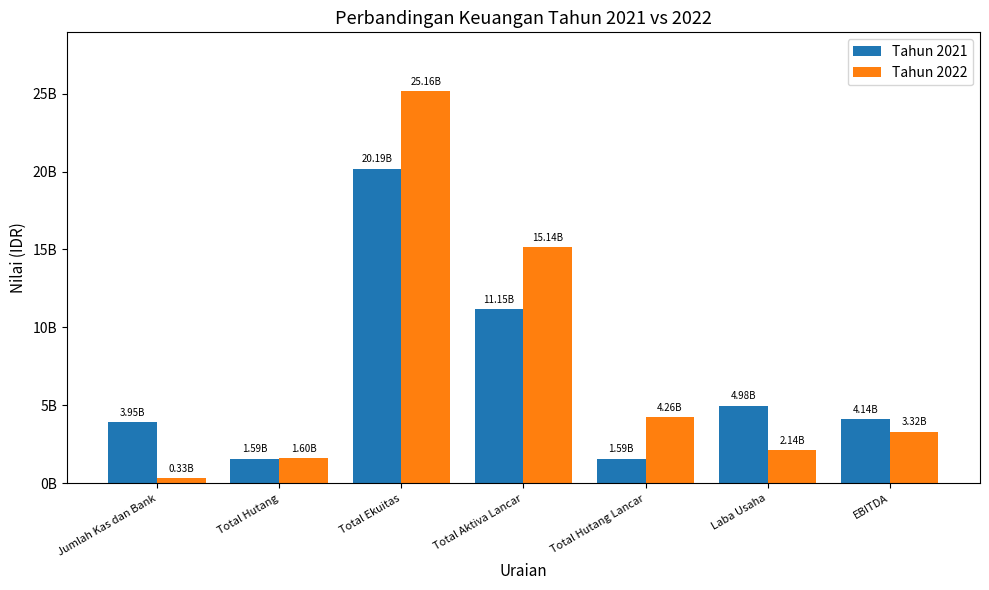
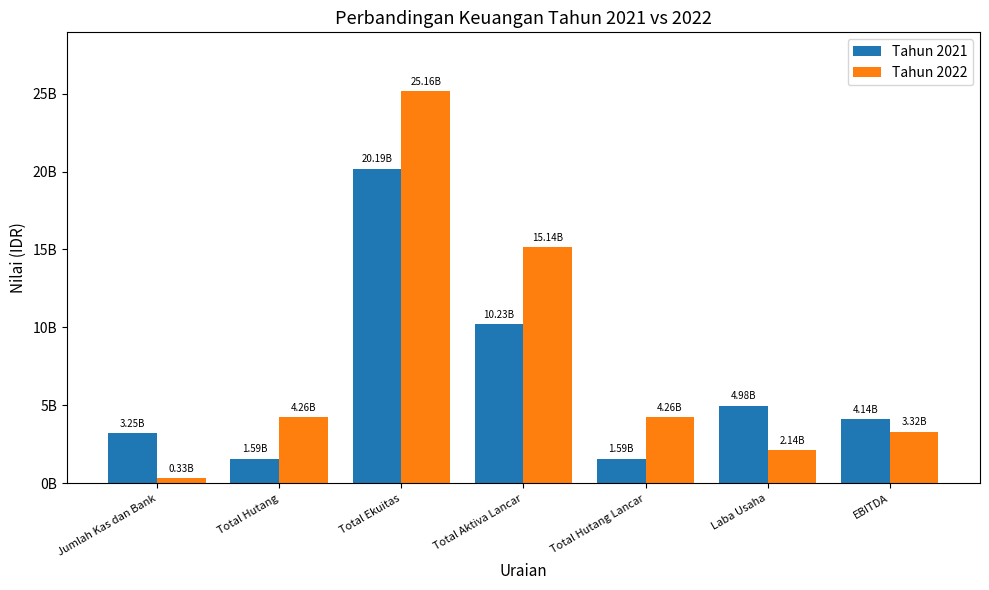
  {
    "Tahun 2021": {
-     "Jumlah Kas dan Bank": "3.95B",
+     "Jumlah Kas dan Bank": "3.25B",
      "Total Hutang": "1.59B",
      "Total Ekuitas": "20.19B",
-     "Total Aktiva Lancar": "11.15B",
+     "Total Aktiva Lancar": "10.23B",
      "Total Hutang Lancar": "1.59B",
      "Laba Usaha": "4.98B",
      "EBITDA": "4.14B"
    },
    "Tahun 2022": {
      "Jumlah Kas dan Bank": "0.33B",
-     "Total Hutang": "1.60B",
+     "Total Hutang": "4.26B",
      "Total Ekuitas": "25.16B",
      "Total Aktiva Lancar": "15.14B",
      "Total Hutang Lancar": "4.26B",
      "Laba Usaha": "2.14B",
      "EBITDA": "3.32B"
    }
  }
